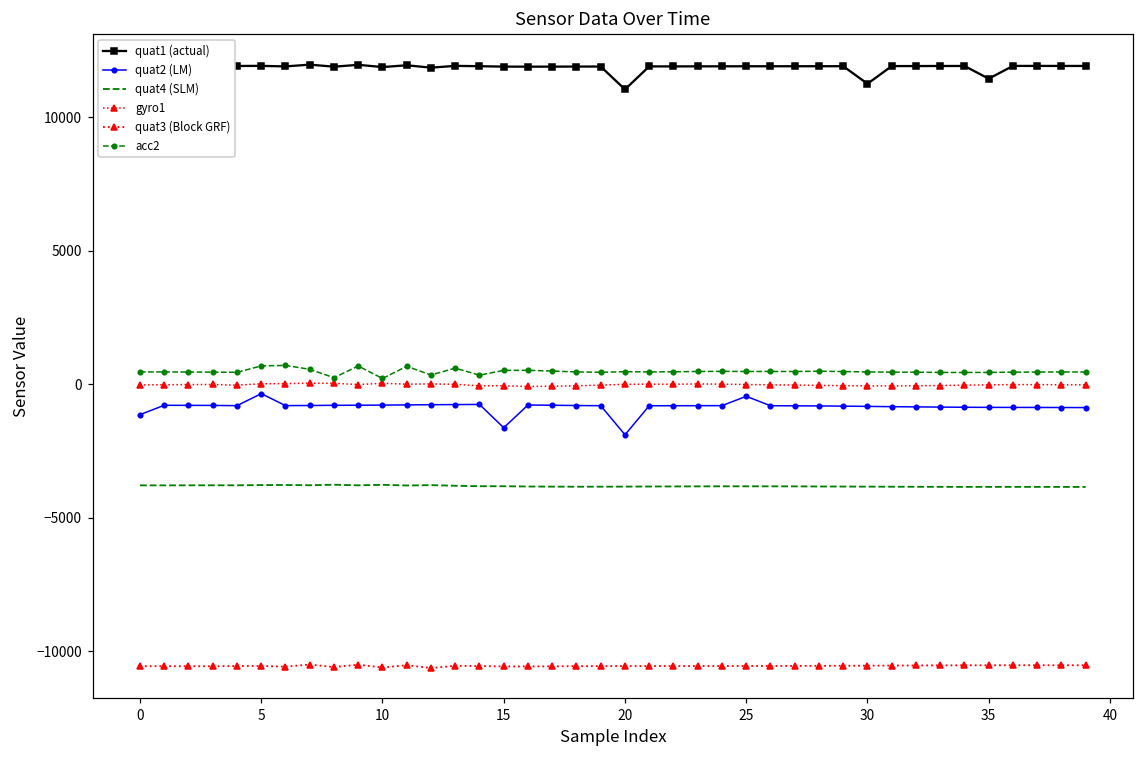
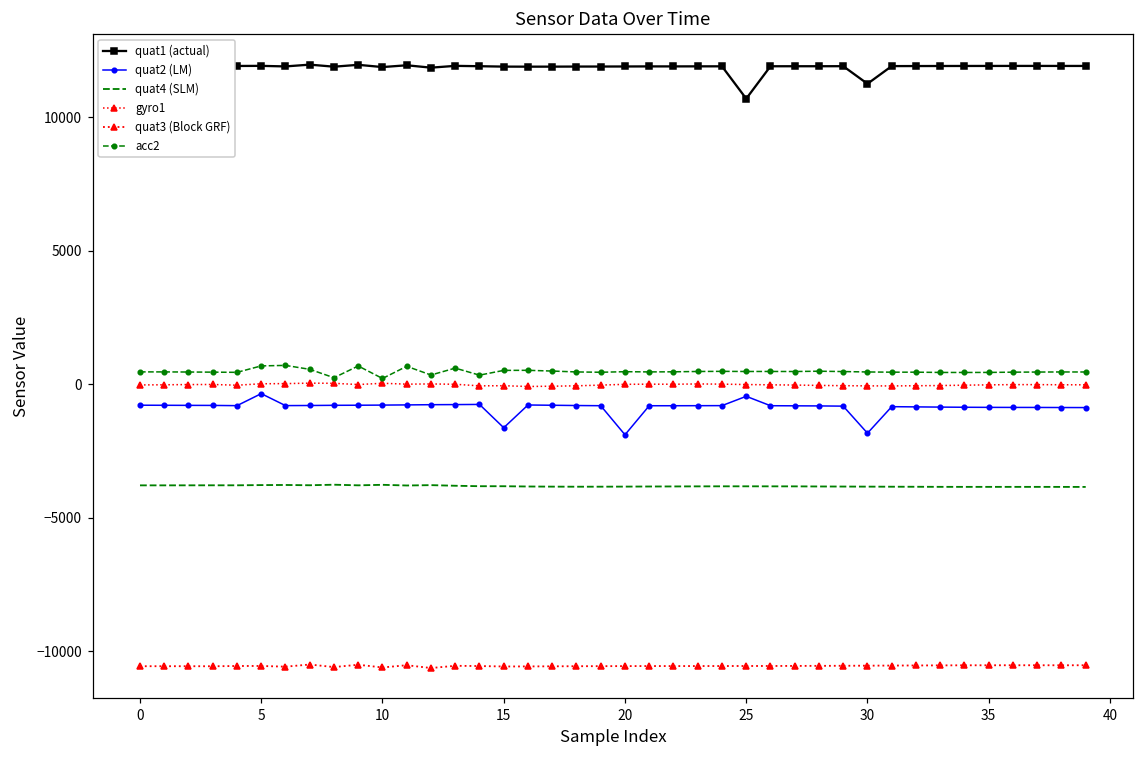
  {
    "quat1 (actual)": {
      "5": 11900,
      "10": 11900,
      "15": 11900,
-     "20": 11000,
-     "25": 11900,
+     "20": 11900,
+     "25": 10700,
      "30": 11300,
-     "35": 11400
+     "35": 11900
    },
    "quat2 (LM)": {
-     "0": -1100,
+     "0": -800,
      "5": -300,
      "10": -800,
      "15": -1600,
      "20": -1900,
      "25": -400,
-     "30": -800,
+     "30": -1800,
      "35": -900
    }
  }
